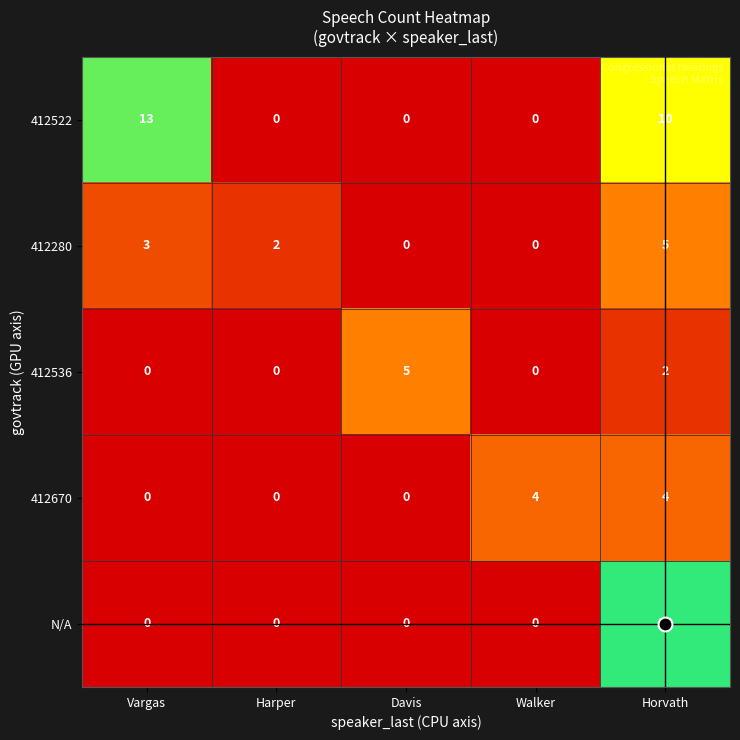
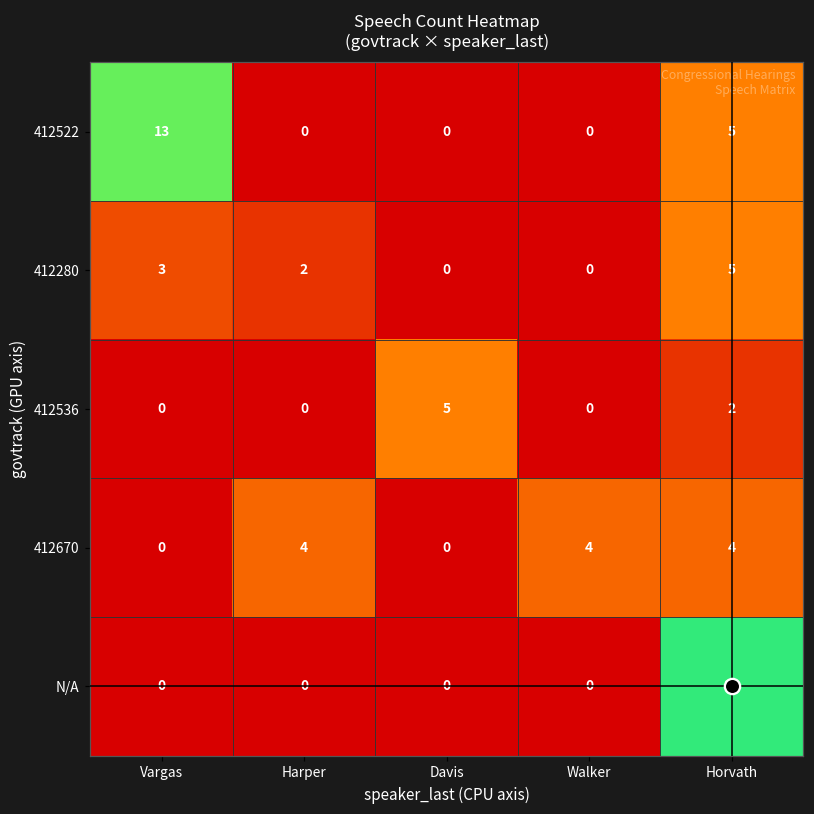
  {
    "412522": {
      "Vargas": 13,
      "Harper": 0,
      "Davis": 0,
      "Walker": 0,
-     "Horvath": 10
+     "Horvath": 5
    },
    "412280": {
      "Vargas": 3,
      "Harper": 2,
      "Davis": 0,
      "Walker": 0,
      "Horvath": 5
    },
    "412536": {
      "Vargas": 0,
      "Harper": 0,
      "Davis": 5,
      "Walker": 0,
      "Horvath": 2
    },
    "412670": {
      "Vargas": 0,
-     "Harper": 0,
+     "Harper": 4,
      "Davis": 0,
      "Walker": 4,
      "Horvath": 4
    },
    "N/A": {
      "Vargas": 0,
      "Harper": 0,
      "Davis": 0,
      "Walker": 0
    }
  }
